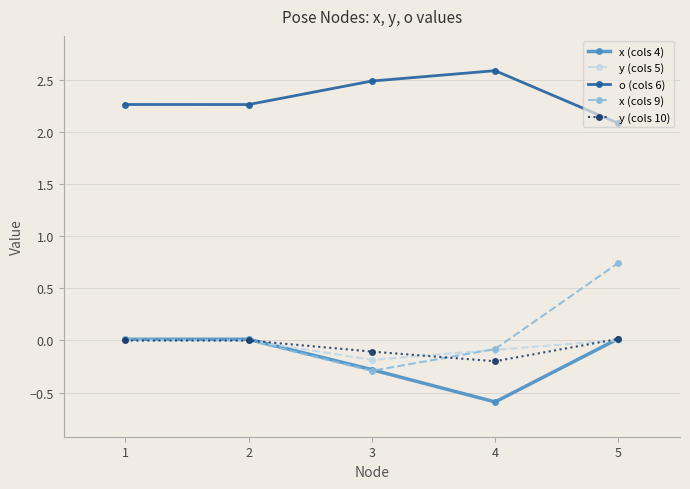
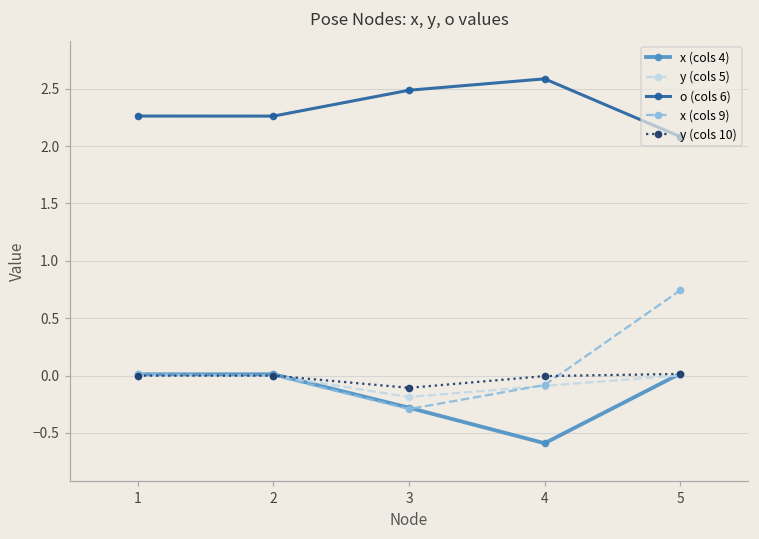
  {
    "y (cols 5)": {
      "3": -0.19
    },
    "x (cols 9)": {
      "5": 0.74
    },
    "y (cols 10)": {
      "3": -0.11,
-     "4": -0.20
+     "4": 0.00
    }
  }
